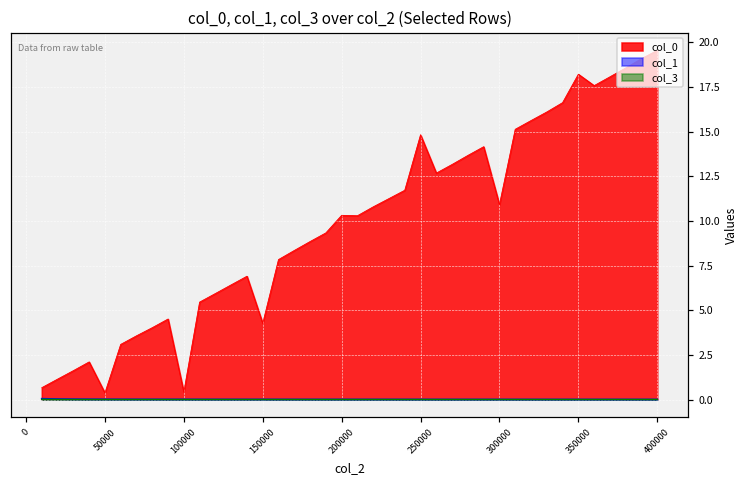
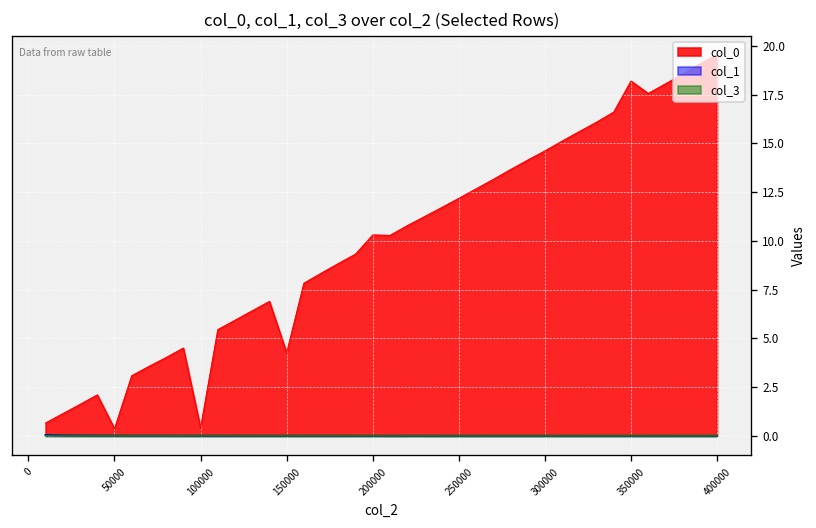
  {
    "col_0": {
      "50000": 0.4,
      "100000": 0.4,
      "150000": 4.3,
      "200000": 10.3,
-     "250000": 14.8,
-     "300000": 10.9,
+     "250000": 12.2,
+     "300000": 14.6,
      "350000": 18.2
    }
  }
